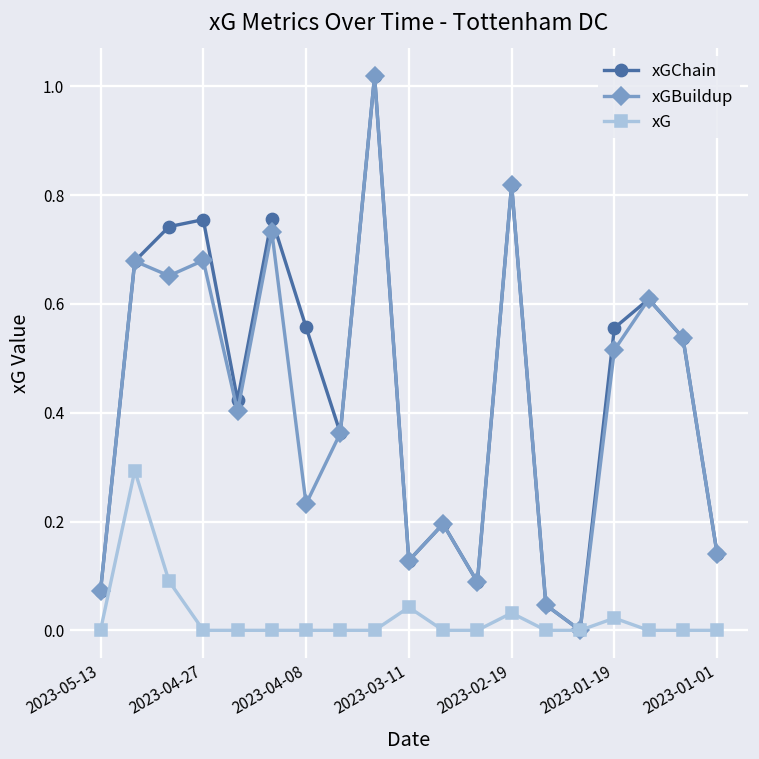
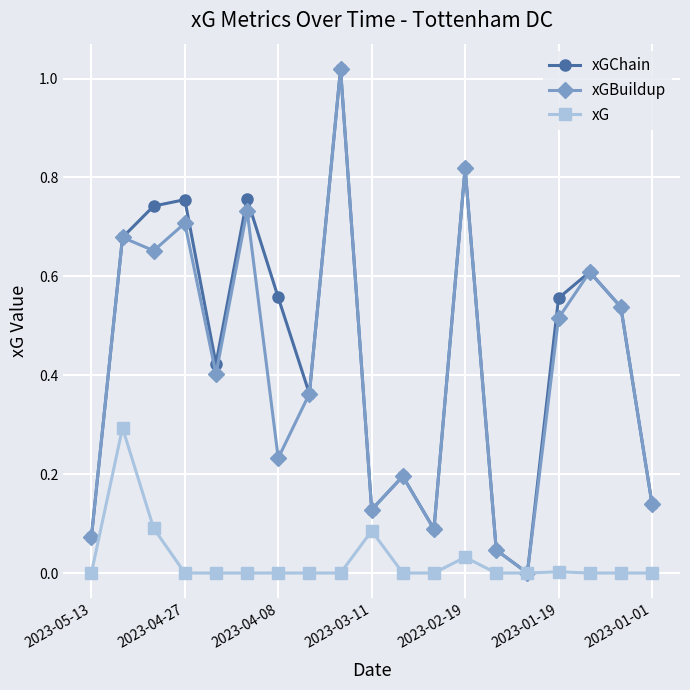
  {
    "xGChain": {
      "2023-04-27": 0.76,
      "2023-04-08": 0.56,
      "2023-01-19": 0.56
    },
    "xGBuildup": {
-     "2023-04-27": 0.68,
+     "2023-04-27": 0.71,
      "2023-04-08": 0.23,
      "2023-01-19": 0.52
    },
    "xG": {
      "2023-05-13": 0.00,
      "2023-04-27": 0.00,
      "2023-04-08": 0.00,
-     "2023-03-11": 0.04,
+     "2023-03-11": 0.09,
      "2023-02-19": 0.03,
-     "2023-01-19": 0.02,
+     "2023-01-19": 0.00,
      "2023-01-01": 0.00
    }
  }
